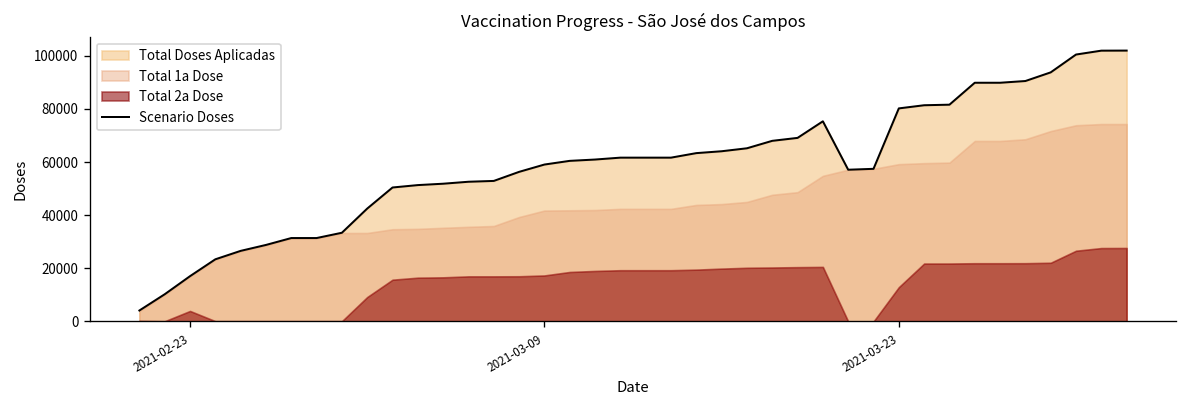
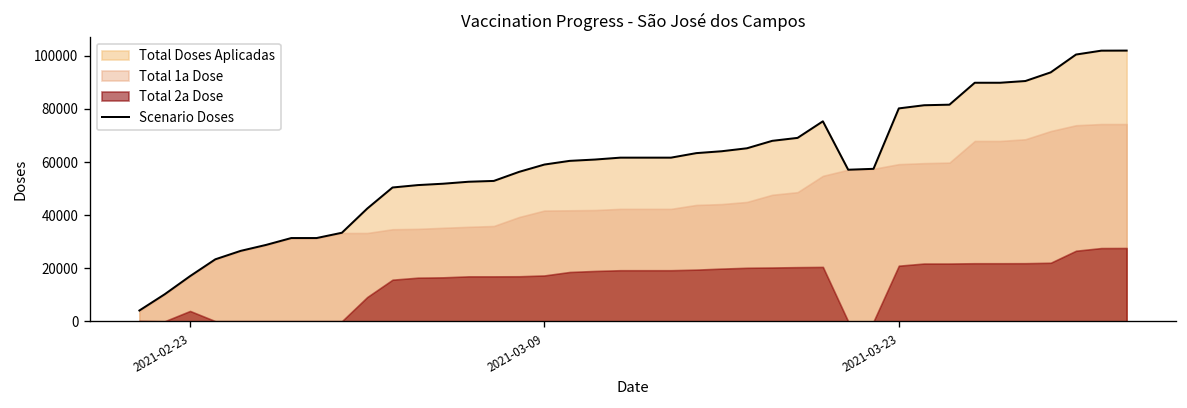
  {
    "Total 2a Dose": {
      "2021-02-23": 4000,
      "2021-03-09": 17000,
-     "2021-03-23": 13000
+     "2021-03-23": 21000
    }
  }
